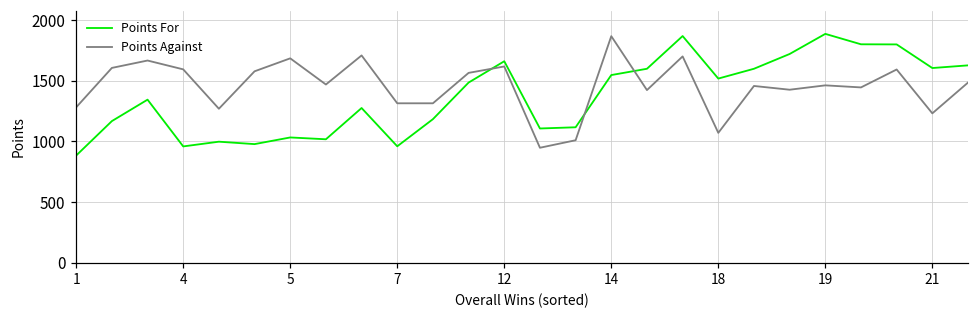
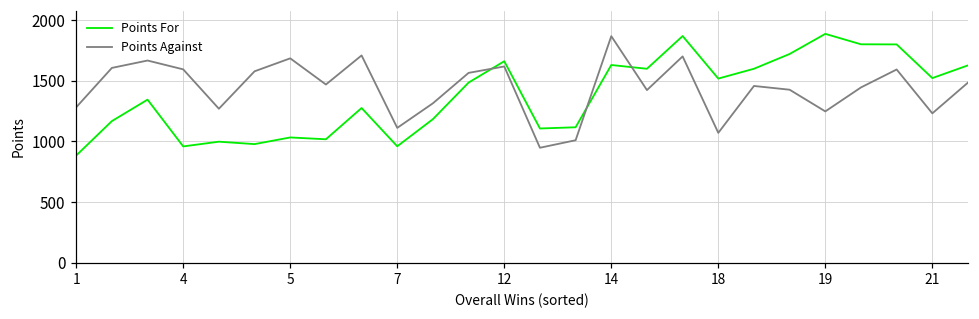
  {
    "Points For": {
      "1": 880,
      "4": 960,
      "5": 1030,
      "7": 960,
      "12": 1660,
-     "14": 1550,
+     "14": 1630,
      "18": 1520,
      "19": 1890,
-     "21": 1610
+     "21": 1520
    },
    "Points Against": {
      "1": 1280,
      "4": 1600,
      "5": 1690,
-     "7": 1320,
+     "7": 1110,
      "12": 1620,
      "14": 1870,
      "18": 1070,
-     "19": 1460,
+     "19": 1250,
      "21": 1230
    }
  }
